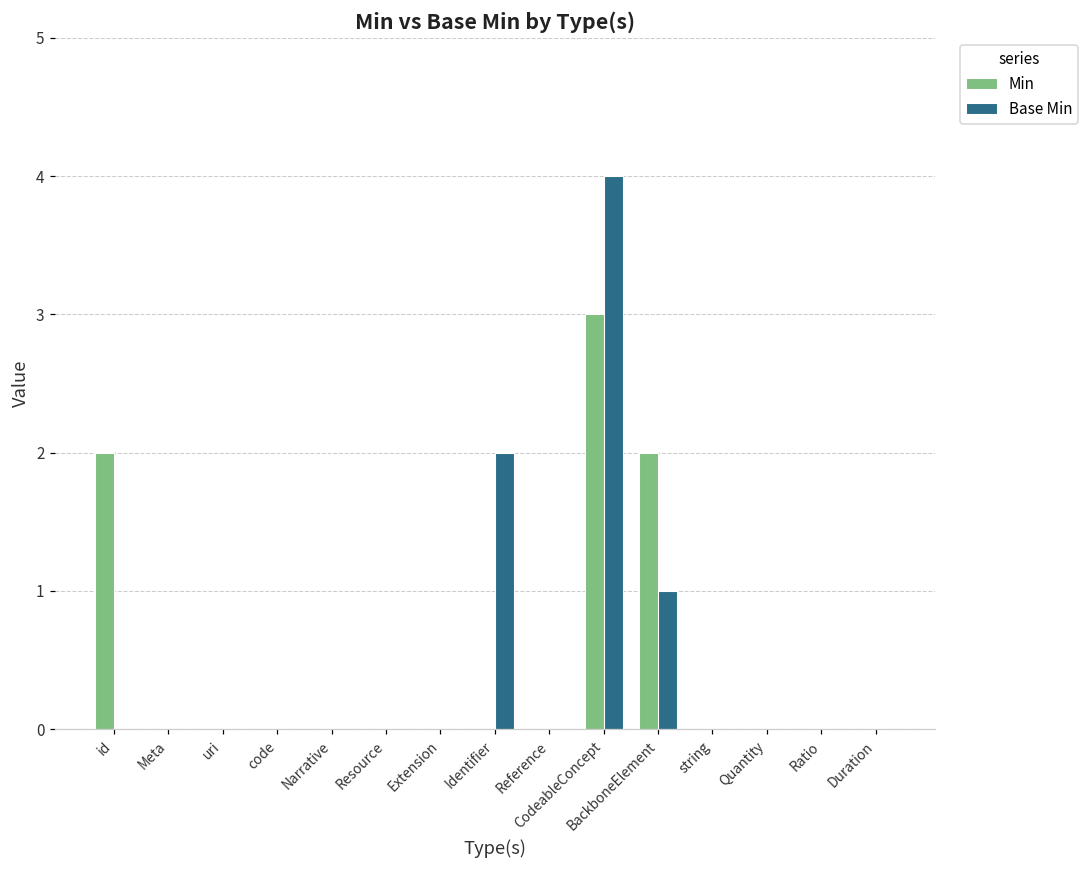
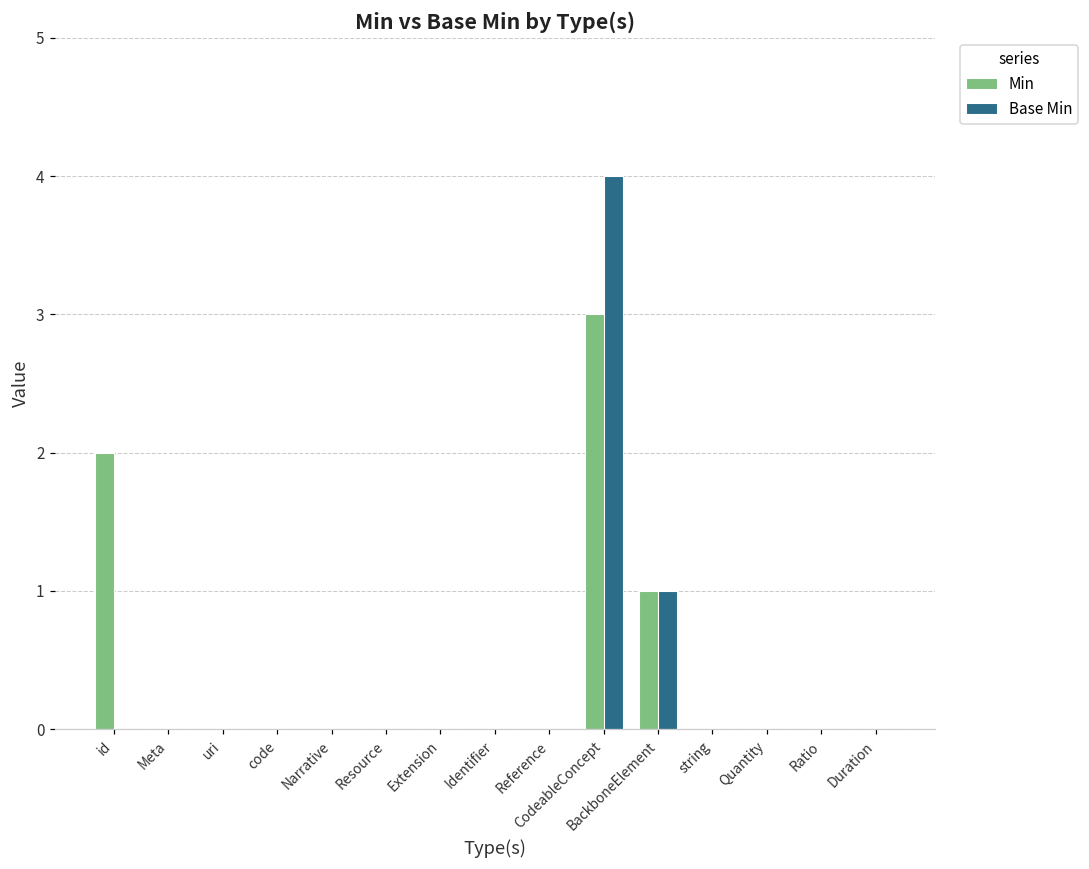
  {
    "Min": {
      "id": 2,
      "Meta": 0,
      "uri": 0,
      "code": 0,
      "Narrative": 0,
      "Resource": 0,
      "Extension": 0,
      "Identifier": 0,
      "Reference": 0,
      "CodeableConcept": 3,
-     "BackboneElement": 2,
+     "BackboneElement": 1,
      "string": 0,
      "Quantity": 0,
      "Ratio": 0,
      "Duration": 0
    },
    "Base Min": {
      "id": 0,
      "Meta": 0,
      "uri": 0,
      "code": 0,
      "Narrative": 0,
      "Resource": 0,
      "Extension": 0,
-     "Identifier": 2,
+     "Identifier": 0,
      "Reference": 0,
      "CodeableConcept": 4,
      "BackboneElement": 1,
      "string": 0,
      "Quantity": 0,
      "Ratio": 0,
      "Duration": 0
    }
  }
